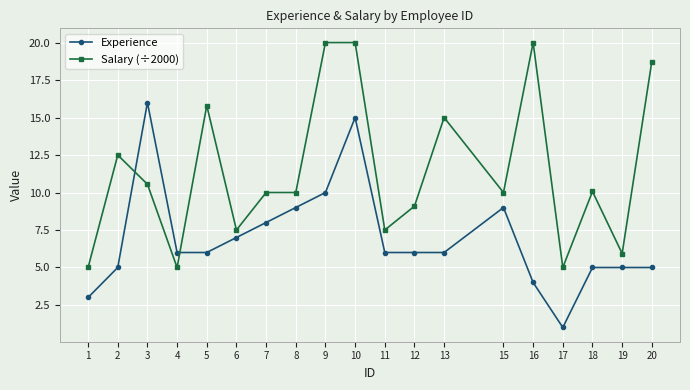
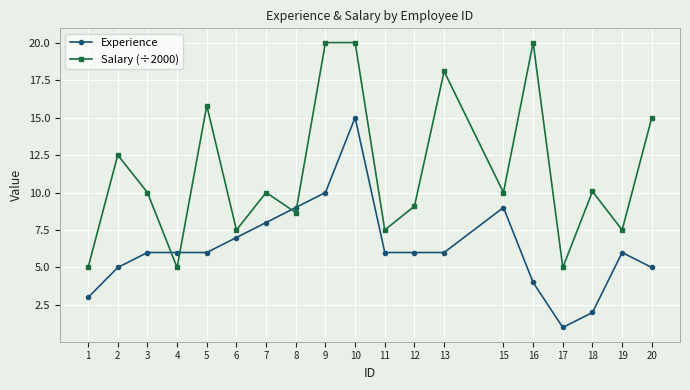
  {
    "Experience": {
      "1": 3,
      "2": 5,
-     "3": 16,
+     "3": 6,
      "4": 6,
      "5": 6,
      "6": 7,
      "7": 8,
      "8": 9,
      "9": 10,
      "10": 15,
      "11": 6,
      "12": 6,
      "13": 6,
      "15": 9,
      "16": 4,
      "17": 1,
-     "18": 5,
-     "19": 5,
+     "18": 2,
+     "19": 6,
      "20": 5
    },
    "Salary (÷2000)": {
      "1": 5.0,
      "2": 12.5,
-     "3": 10.6,
+     "3": 10.0,
      "4": 5.0,
      "5": 15.8,
      "6": 7.5,
      "7": 10.0,
-     "8": 10.0,
+     "8": 8.7,
      "9": 20.0,
      "10": 20.0,
      "11": 7.5,
      "12": 9.1,
-     "13": 15.0,
+     "13": 18.1,
      "15": 10.0,
      "16": 20.0,
      "17": 5.0,
      "18": 10.1,
-     "19": 5.9,
-     "20": 18.7
+     "19": 7.5,
+     "20": 15.0
    }
  }
